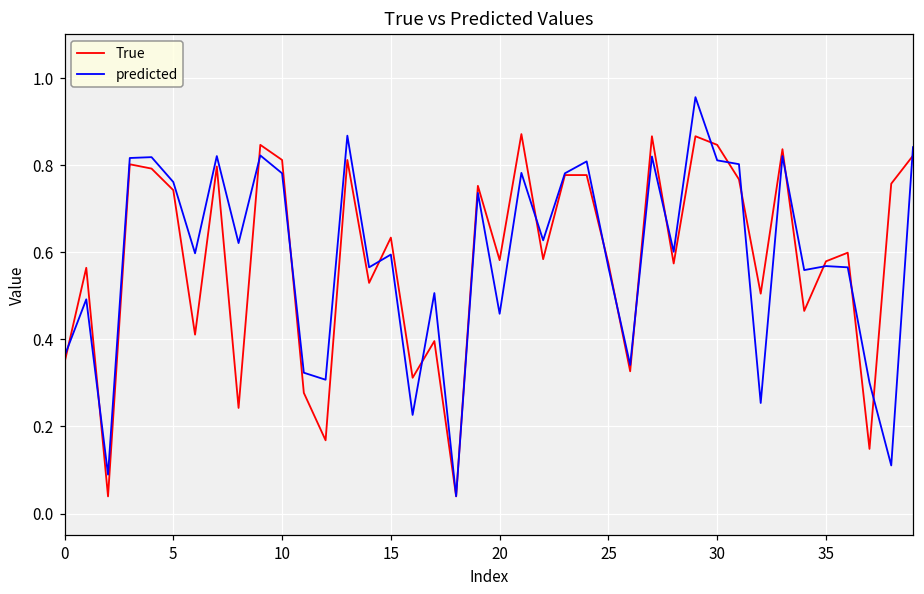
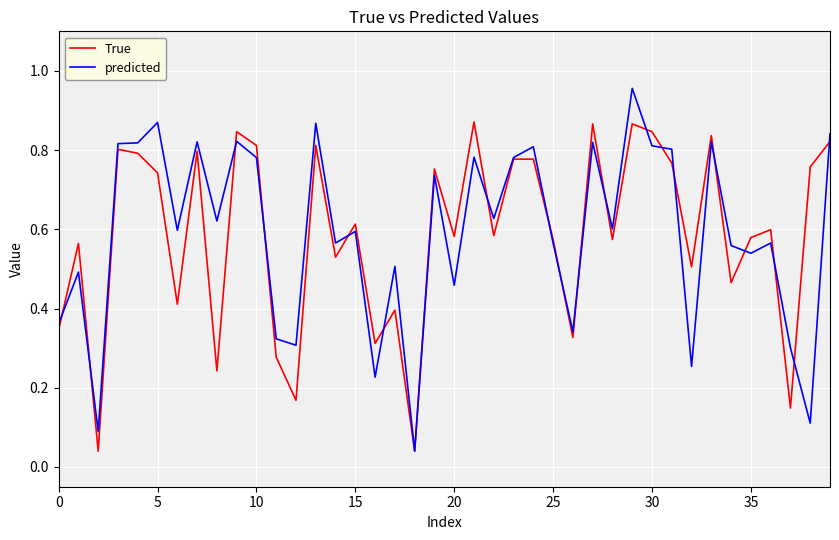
  {
    "True": {
      "0": 0.35,
      "5": 0.74,
      "10": 0.81,
-     "15": 0.63,
+     "15": 0.61,
      "20": 0.58,
      "25": 0.57,
      "30": 0.85,
      "35": 0.58
    },
    "predicted": {
      "0": 0.36,
-     "5": 0.76,
+     "5": 0.87,
      "10": 0.78,
      "15": 0.59,
      "20": 0.46,
      "25": 0.57,
      "30": 0.81,
-     "35": 0.57
+     "35": 0.54
    }
  }
